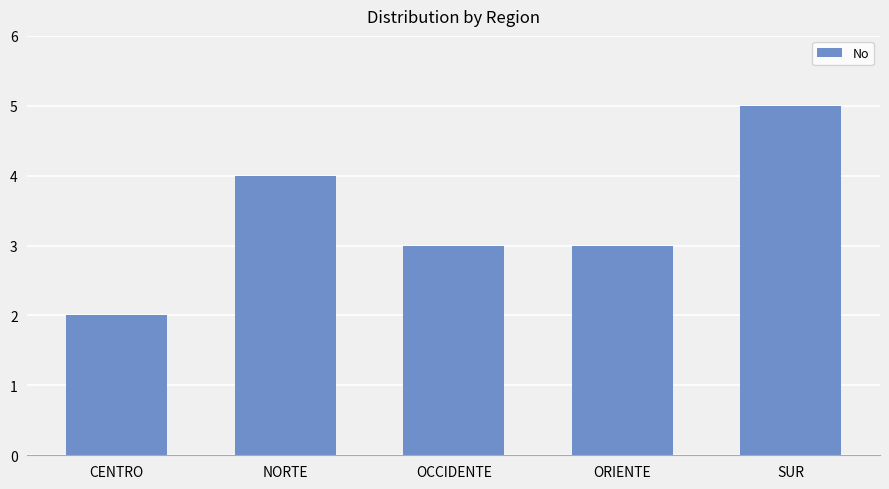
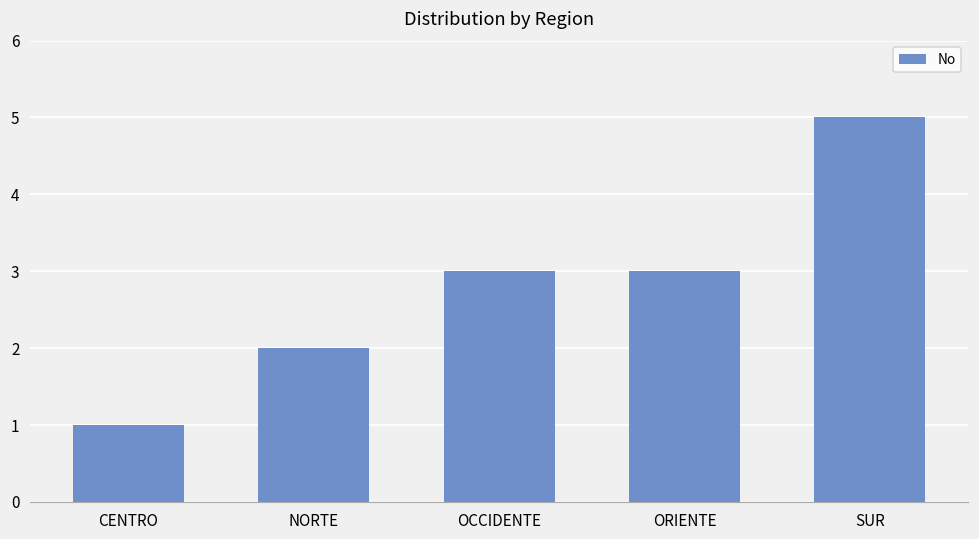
  {
-   "CENTRO": 2,
-   "NORTE": 4,
+   "CENTRO": 1,
+   "NORTE": 2,
    "OCCIDENTE": 3,
    "ORIENTE": 3,
    "SUR": 5
  }
